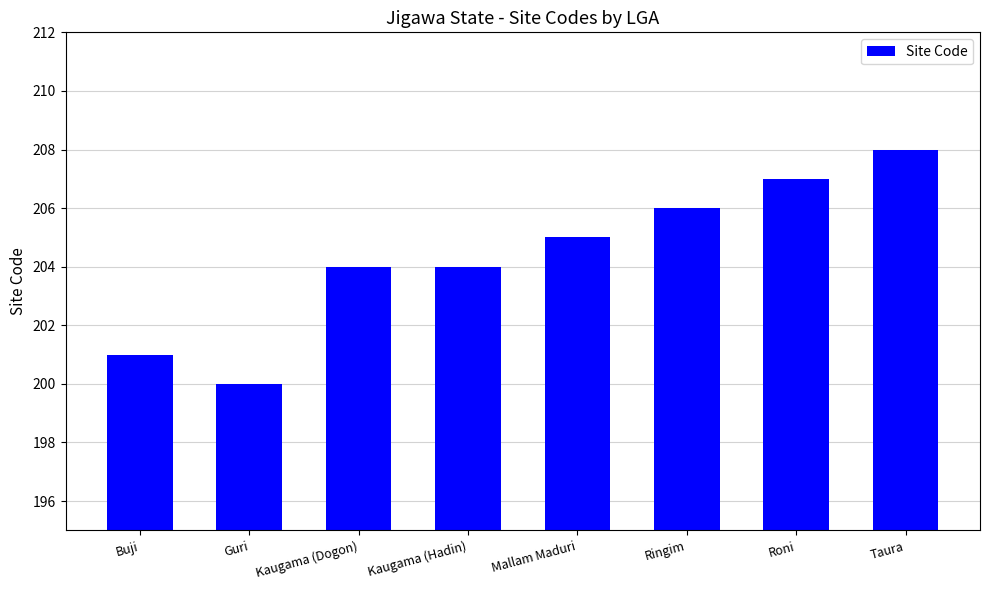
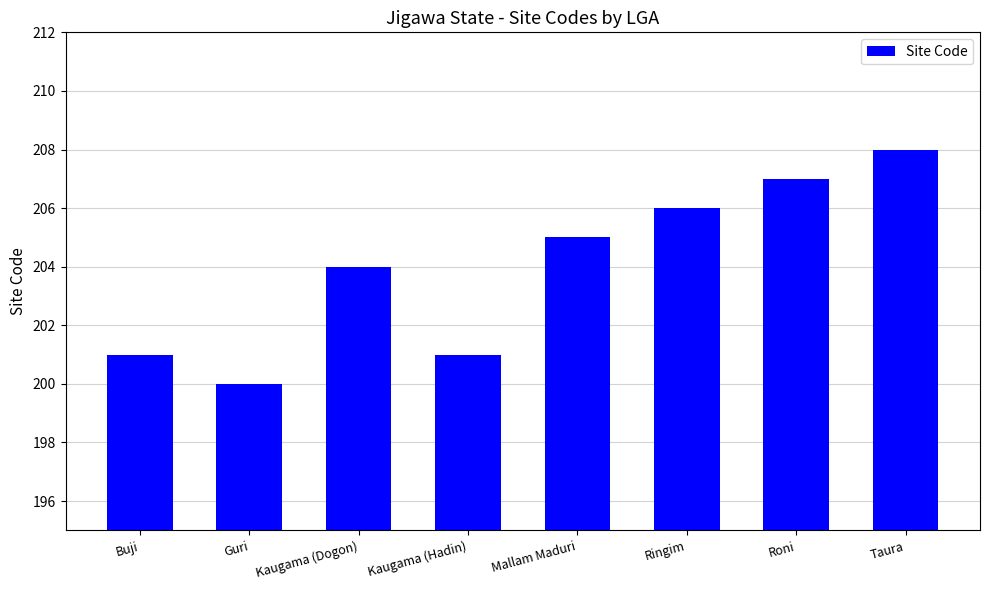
  {
    "Buji": 201,
    "Guri": 200,
    "Kaugama (Dogon)": 204,
-   "Kaugama (Hadin)": 204,
+   "Kaugama (Hadin)": 201,
    "Mallam Maduri": 205,
    "Ringim": 206,
    "Roni": 207,
    "Taura": 208
  }
